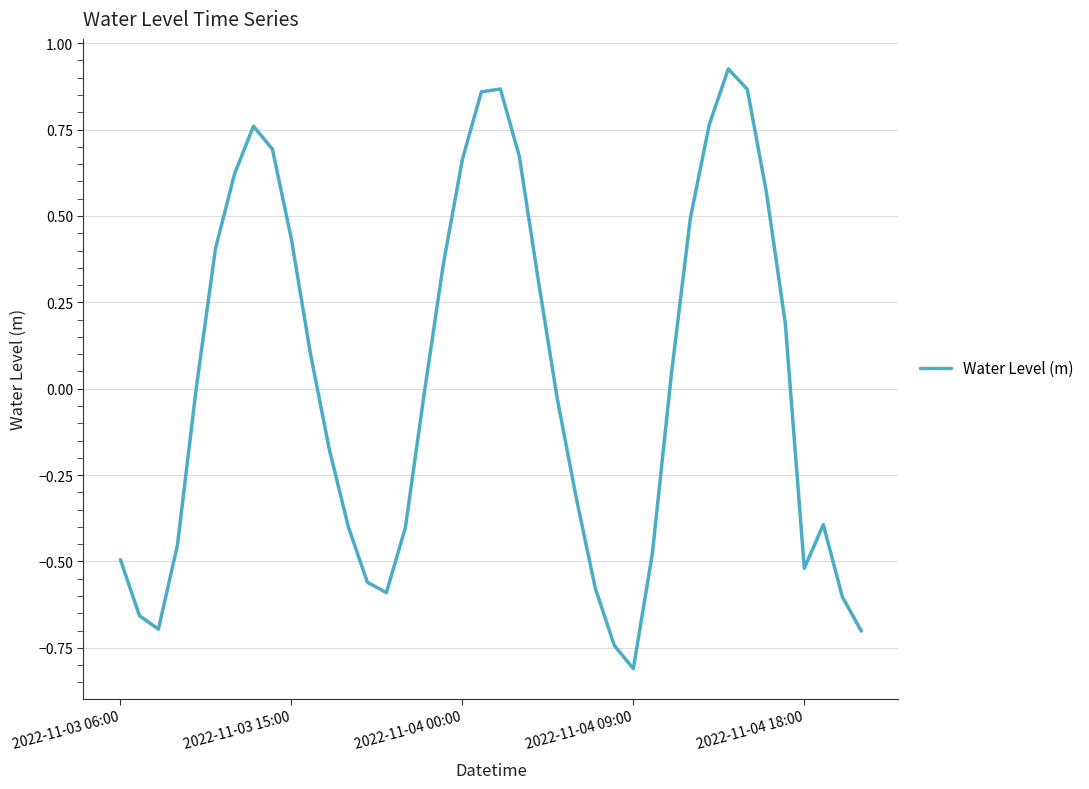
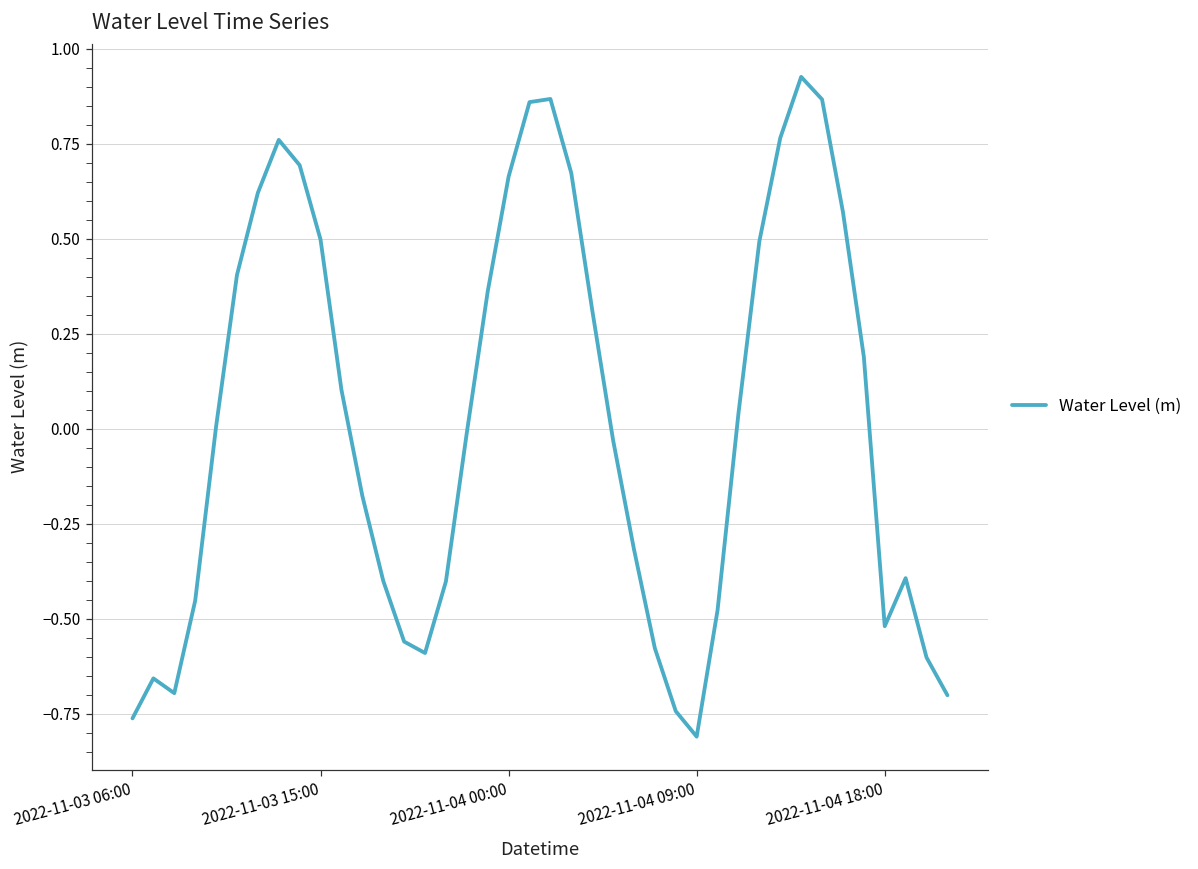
  {
-   "2022-11-03 06:00": -0.49,
-   "2022-11-03 15:00": 0.43,
+   "2022-11-03 06:00": -0.76,
+   "2022-11-03 15:00": 0.50,
    "2022-11-04 00:00": 0.66,
    "2022-11-04 09:00": -0.81,
    "2022-11-04 18:00": -0.52
  }
